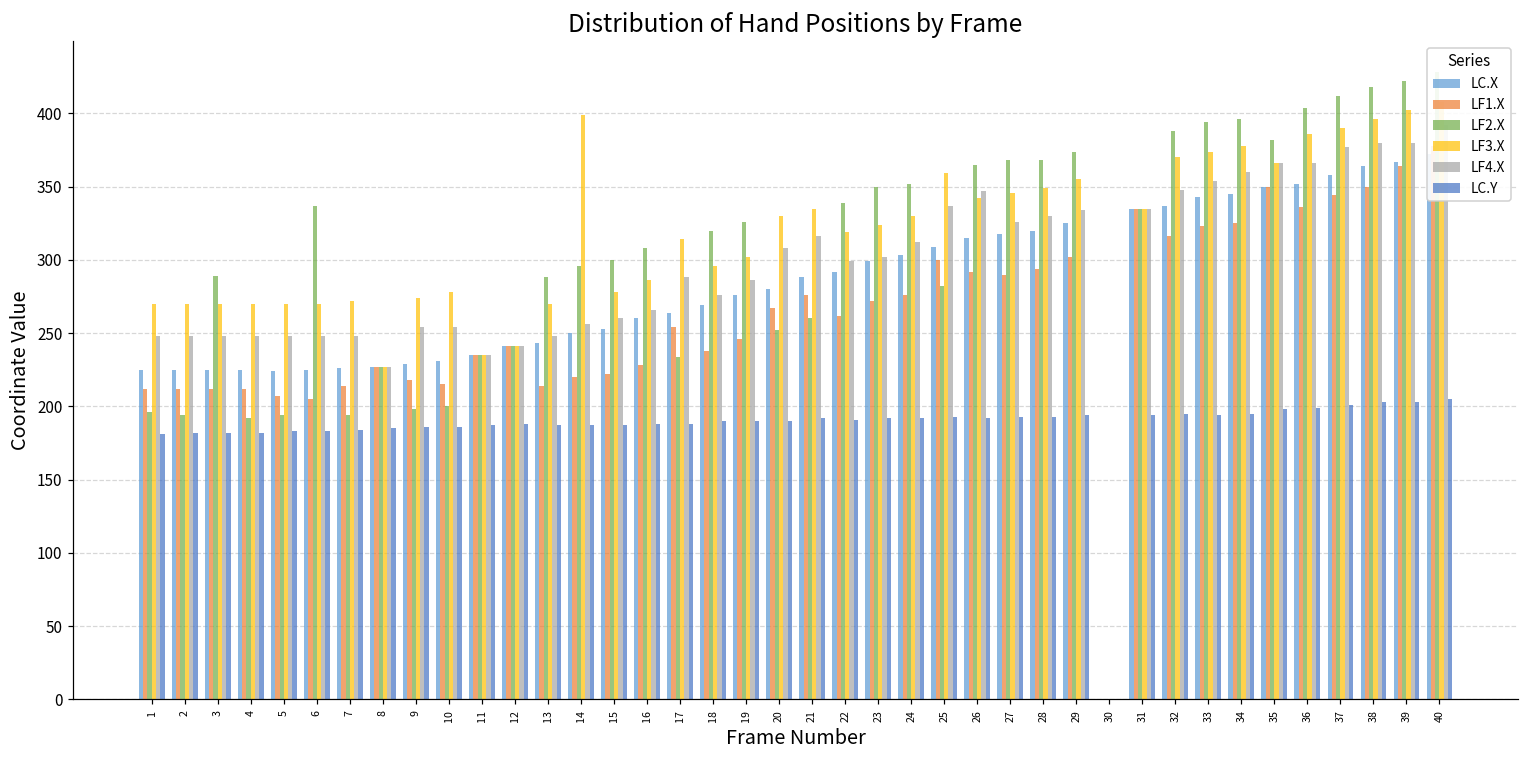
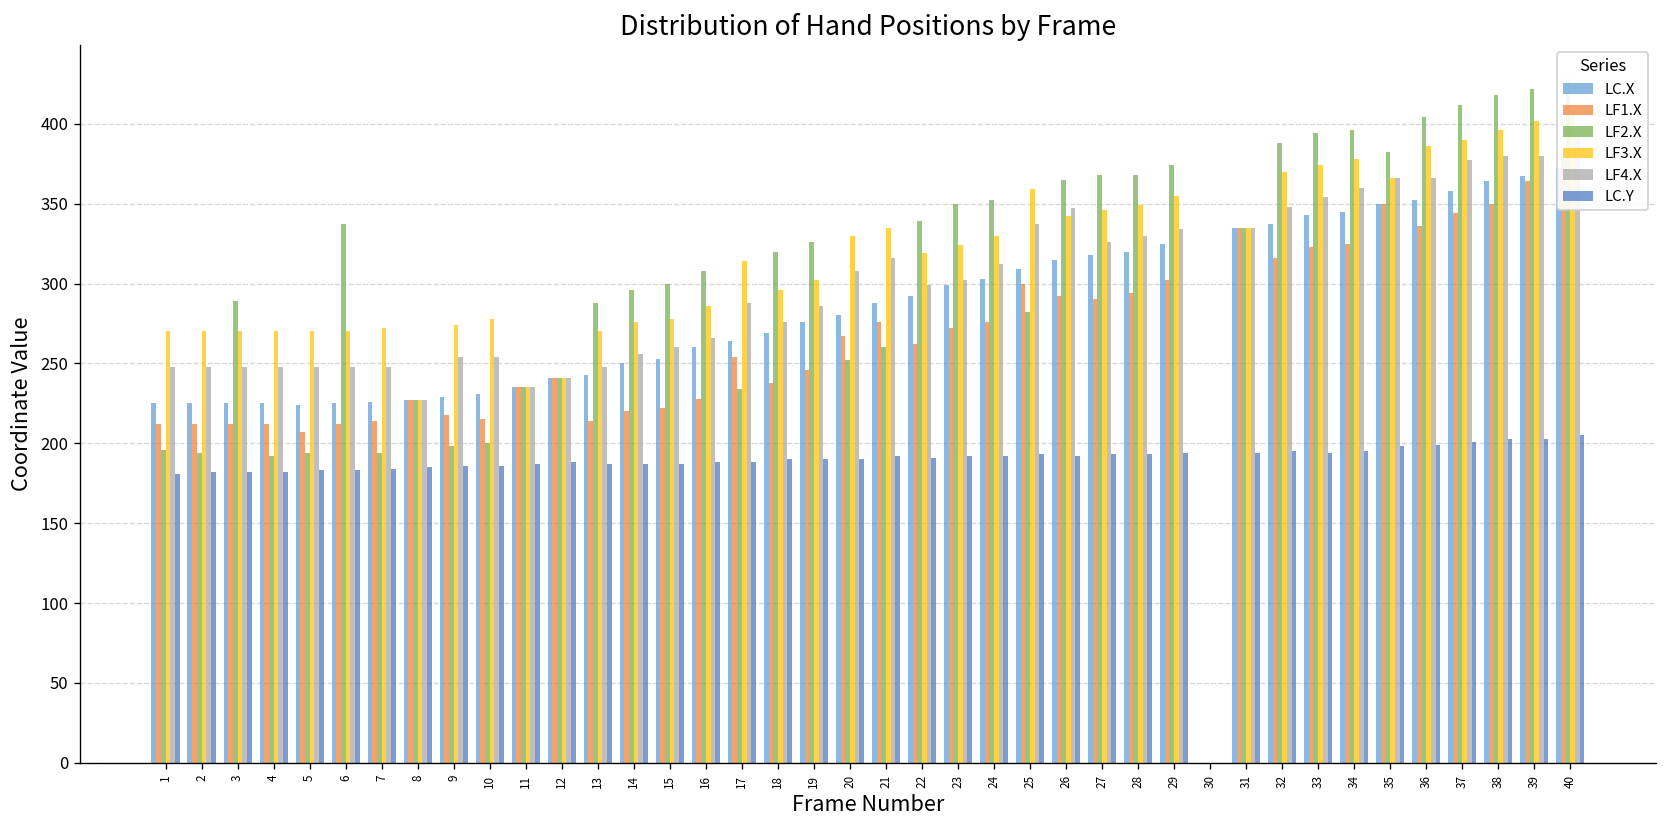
  {
    "LF1.X": {
      "1": 212,
      "2": 212,
      "3": 212,
      "4": 212,
      "5": 207,
-     "6": 205,
+     "6": 212,
      "7": 214,
      "8": 227,
      "9": 218,
      "10": 215,
      "11": 235,
      "12": 241,
      "13": 214,
      "14": 220,
      "15": 222,
      "16": 228,
      "17": 254,
      "18": 238,
      "19": 246,
      "20": 267,
      "21": 276,
      "22": 262,
      "23": 272,
      "24": 276,
      "25": 300,
      "26": 292,
      "27": 290,
      "28": 294,
      "29": 302,
      "30": 0,
      "31": 335,
      "32": 316,
      "33": 323,
      "34": 325,
      "35": 350,
      "36": 336,
      "37": 344,
      "38": 350,
      "39": 364
    },
    "LF2.X": {
      "1": 196,
      "2": 194,
      "3": 289,
      "4": 192,
      "5": 194,
      "6": 337,
      "7": 194,
      "8": 227,
      "9": 198,
      "10": 200,
      "11": 235,
      "12": 241,
      "13": 288,
      "14": 296,
      "15": 300,
      "16": 308,
      "17": 234,
      "18": 320,
      "19": 326,
      "20": 252,
      "21": 260,
      "22": 339,
      "23": 350,
      "24": 352,
      "25": 282,
      "26": 365,
      "27": 368,
      "28": 368,
      "29": 374,
      "30": 0,
      "31": 335,
      "32": 388,
      "33": 394,
      "34": 396,
      "35": 382,
      "36": 404,
      "37": 412,
      "38": 418,
      "39": 422
    },
    "LF3.X": {
      "1": 270,
      "2": 270,
      "3": 270,
      "4": 270,
      "5": 270,
      "6": 270,
      "7": 272,
      "8": 227,
      "9": 274,
      "10": 278,
      "11": 235,
      "12": 241,
      "13": 270,
-     "14": 399,
+     "14": 276,
      "15": 278,
      "16": 286,
      "17": 314,
      "18": 296,
      "19": 302,
      "20": 330,
      "21": 335,
      "22": 319,
      "23": 324,
      "24": 330,
      "25": 359,
      "26": 342,
      "27": 346,
      "28": 349,
      "29": 355,
      "30": 0,
      "31": 335,
      "32": 370,
      "33": 374,
      "34": 378,
      "35": 366,
      "36": 386,
      "37": 390,
      "38": 396,
      "39": 402
    },
    "LF4.X": {
      "1": 248,
      "2": 248,
      "3": 248,
      "4": 248,
      "5": 248,
      "6": 248,
      "7": 248,
      "8": 227,
      "9": 254,
      "10": 254,
      "11": 235,
      "12": 241,
      "13": 248,
      "14": 256,
      "15": 260,
      "16": 266,
      "17": 288,
      "18": 276,
      "19": 286,
      "20": 308,
      "21": 316,
      "22": 299,
      "23": 302,
      "24": 312,
      "25": 337,
      "26": 347,
      "27": 326,
      "28": 330,
      "29": 334,
      "30": 0,
      "31": 335,
      "32": 348,
      "33": 354,
      "34": 360,
      "35": 366,
      "36": 366,
      "37": 377,
      "38": 380,
      "39": 380
    }
  }
